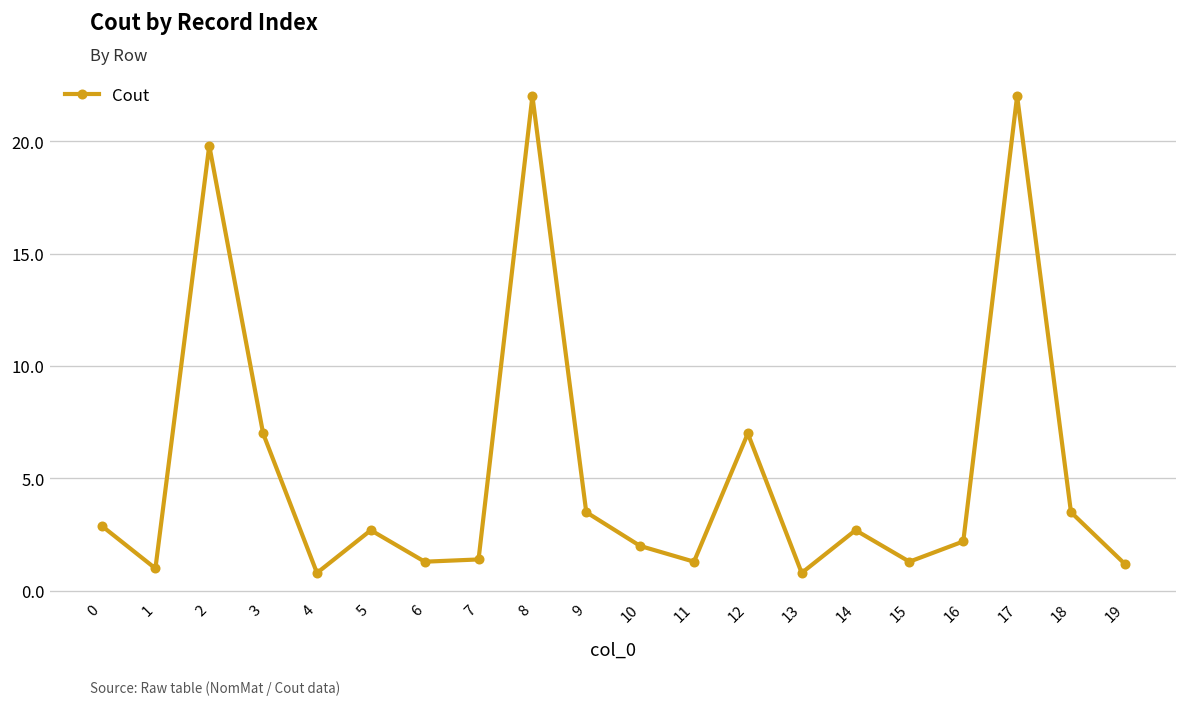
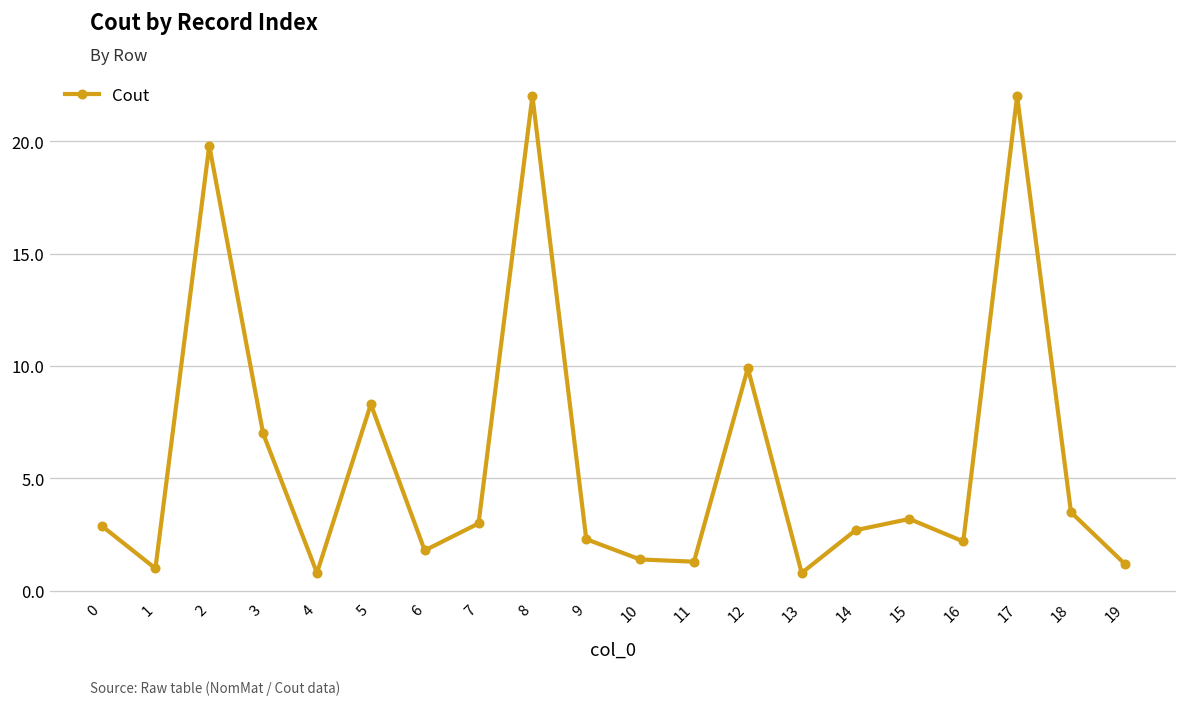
  {
    "0": 2.9,
    "1": 1.0,
    "2": 19.8,
    "3": 7.0,
    "4": 0.8,
-   "5": 2.7,
-   "6": 1.3,
-   "7": 1.4,
+   "5": 8.3,
+   "6": 1.8,
+   "7": 3.0,
    "8": 22.0,
-   "9": 3.5,
-   "10": 2.0,
+   "9": 2.3,
+   "10": 1.4,
    "11": 1.3,
-   "12": 7.0,
+   "12": 9.9,
    "13": 0.8,
    "14": 2.7,
-   "15": 1.3,
+   "15": 3.2,
    "16": 2.2,
    "17": 22.0,
    "18": 3.5,
    "19": 1.2
  }
